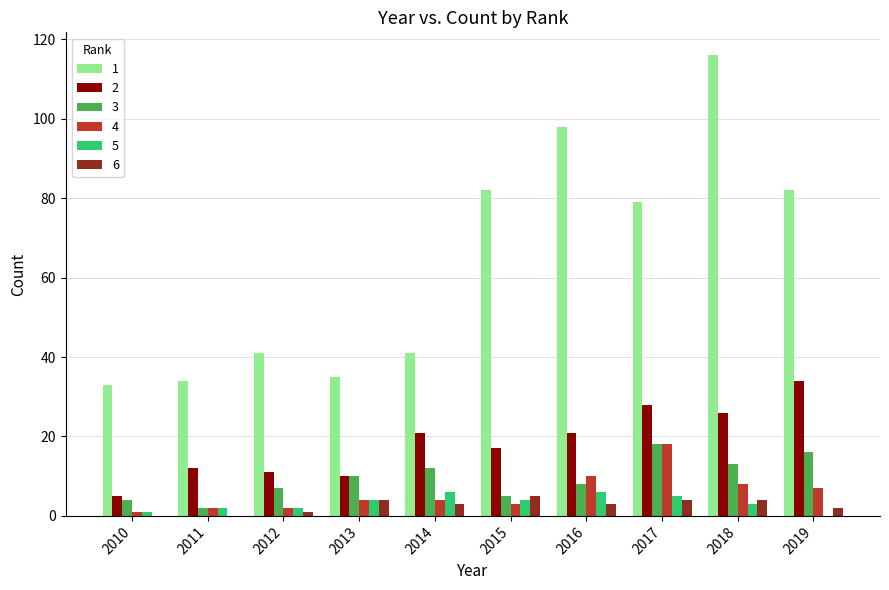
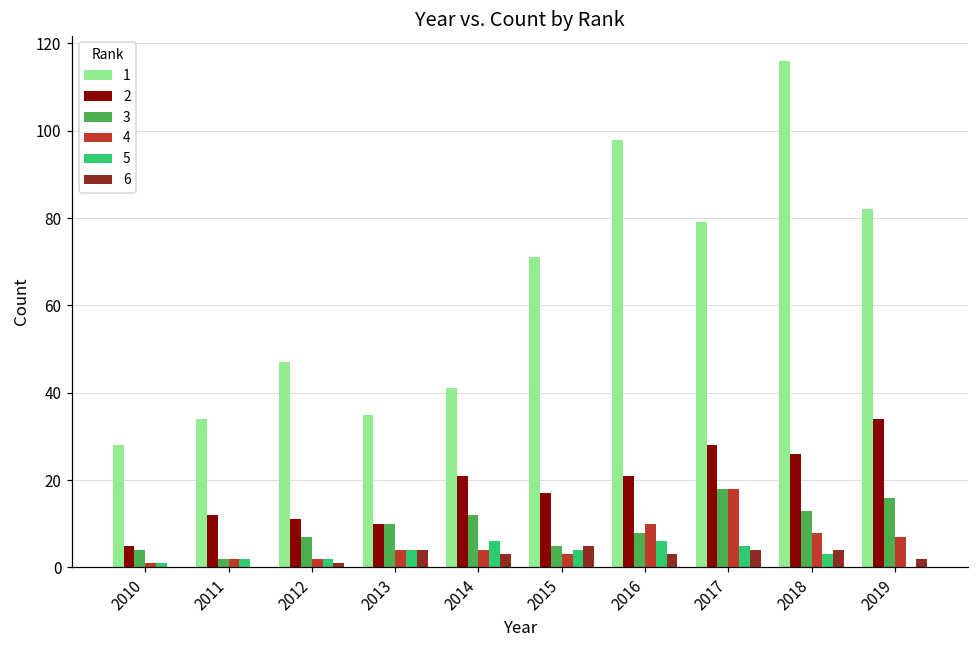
  {
    "1": {
-     "2010": 33,
+     "2010": 28,
      "2011": 34,
-     "2012": 41,
+     "2012": 47,
      "2013": 35,
      "2014": 41,
-     "2015": 82,
+     "2015": 71,
      "2016": 98,
      "2017": 79,
      "2018": 116,
      "2019": 82
    }
  }
